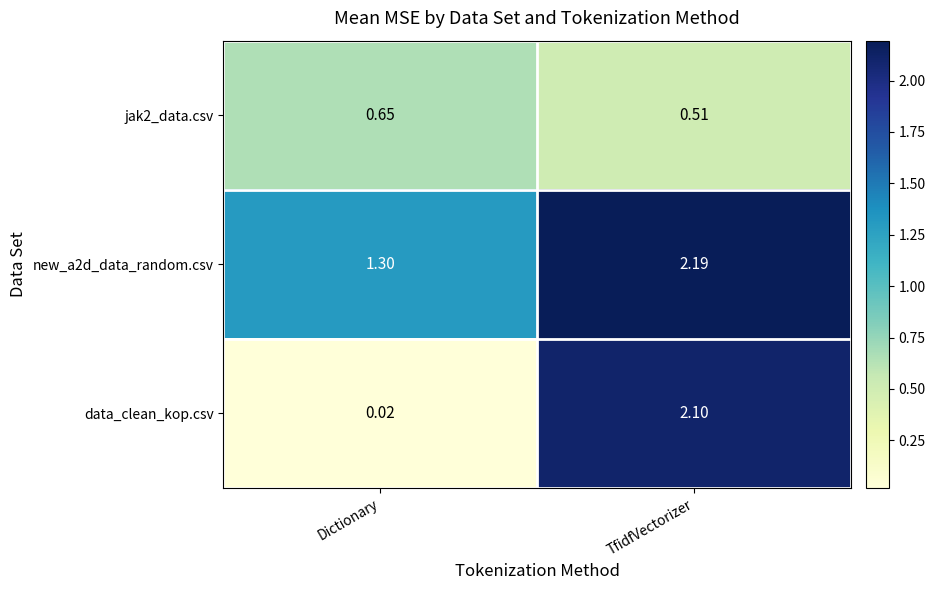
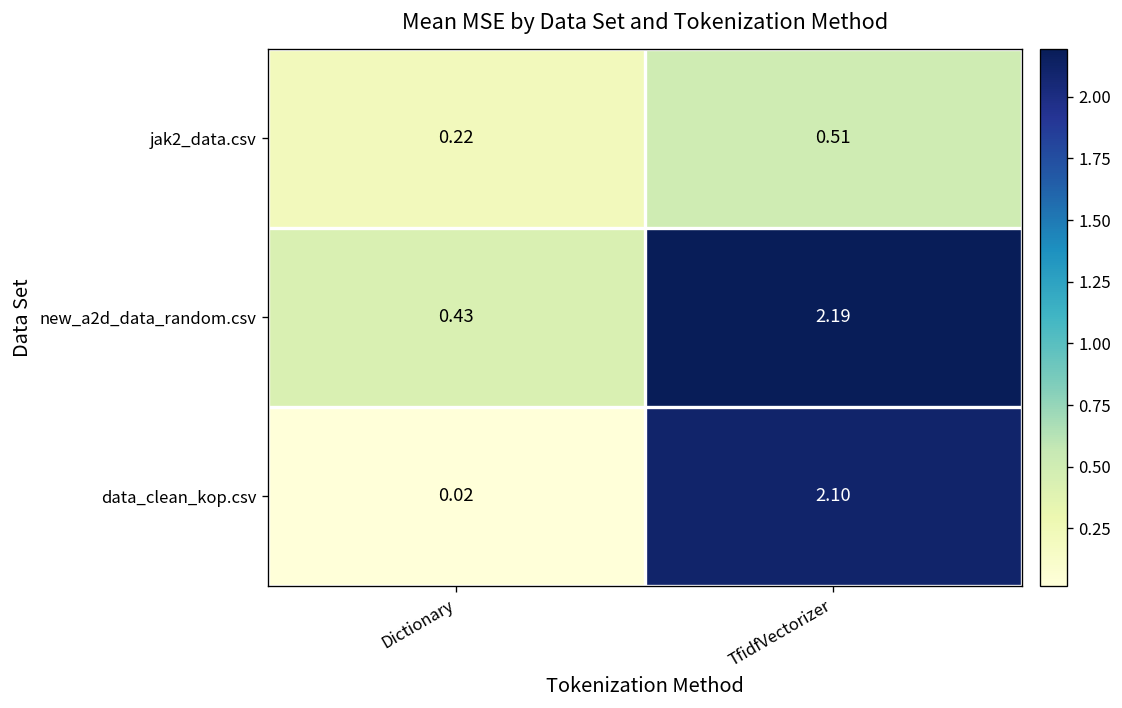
  {
    "jak2_data.csv": {
-     "Dictionary": 0.65,
+     "Dictionary": 0.22,
      "TfidfVectorizer": 0.51
    },
    "new_a2d_data_random.csv": {
-     "Dictionary": 1.30,
+     "Dictionary": 0.43,
      "TfidfVectorizer": 2.19
    },
    "data_clean_kop.csv": {
      "Dictionary": 0.02,
      "TfidfVectorizer": 2.10
    }
  }
